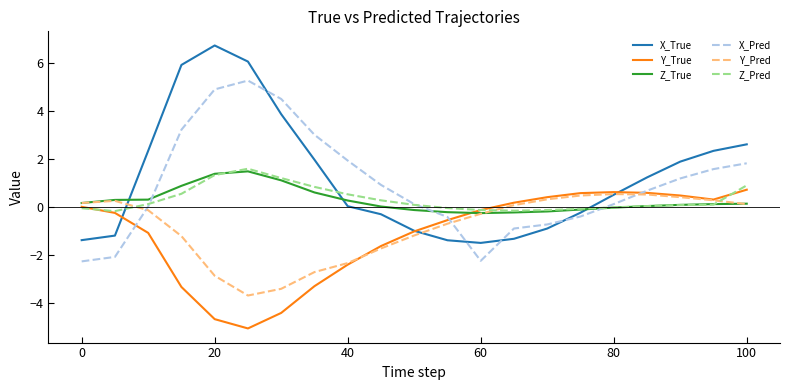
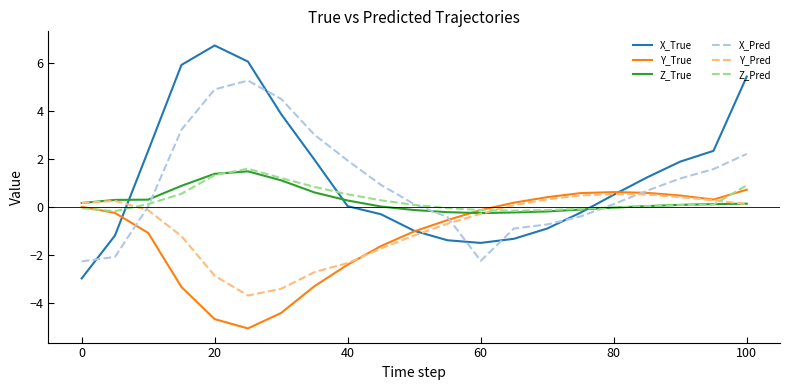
  {
    "X_True": {
-     "0": -1.4,
+     "0": -3.0,
      "20": 6.7,
      "40": 0.0,
      "60": -1.5,
-     "100": 2.6
+     "100": 5.4
    },
    "Y_True": {
      "20": -4.7,
      "100": 0.7
    },
    "Z_True": {
      "40": 0.3
    },
    "X_Pred": {
      "0": -2.3,
      "20": 4.9,
      "40": 1.9,
      "60": -2.2,
      "80": 0.1,
-     "100": 1.8
+     "100": 2.2
    },
    "Y_Pred": {
      "20": -2.9
    },
    "Z_Pred": {
      "40": 0.5,
      "100": 0.9
    }
  }
